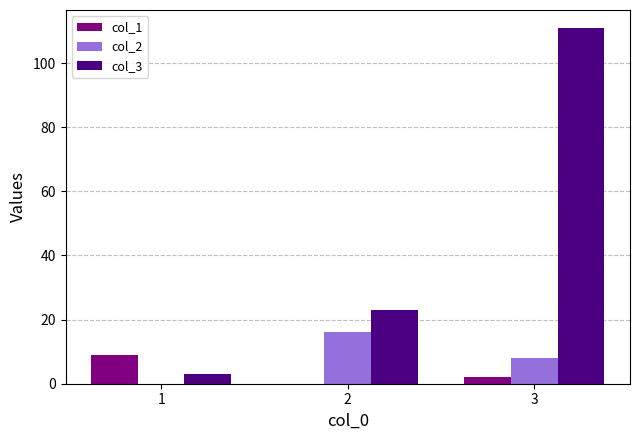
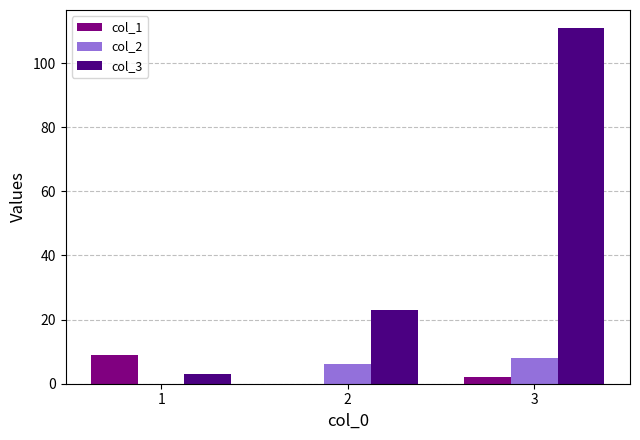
  {
    "col_2": {
      "1": 0,
-     "2": 16,
+     "2": 6,
      "3": 8
    }
  }
